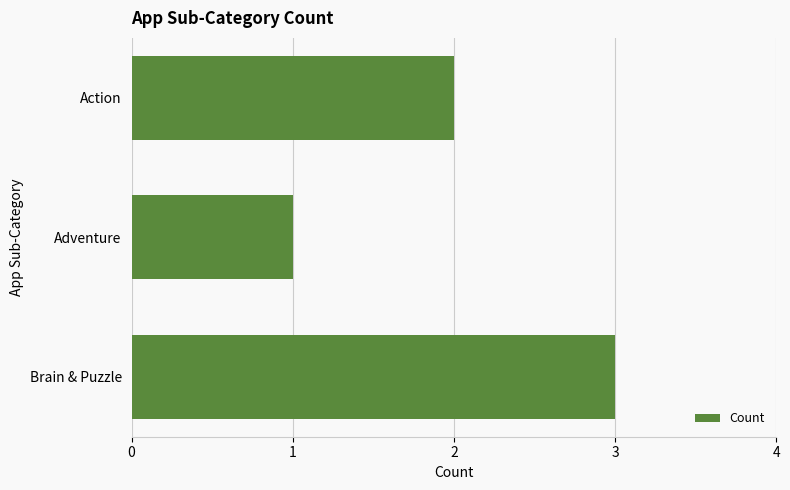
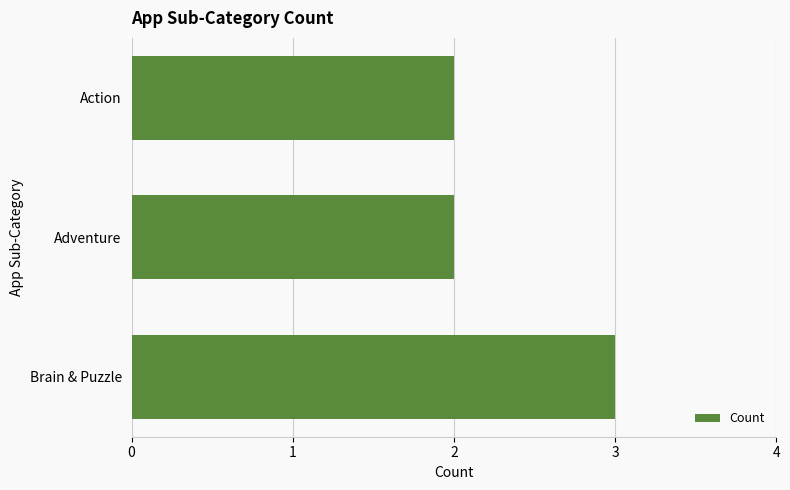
  {
    "Action": 2,
-   "Adventure": 1,
+   "Adventure": 2,
    "Brain & Puzzle": 3
  }
